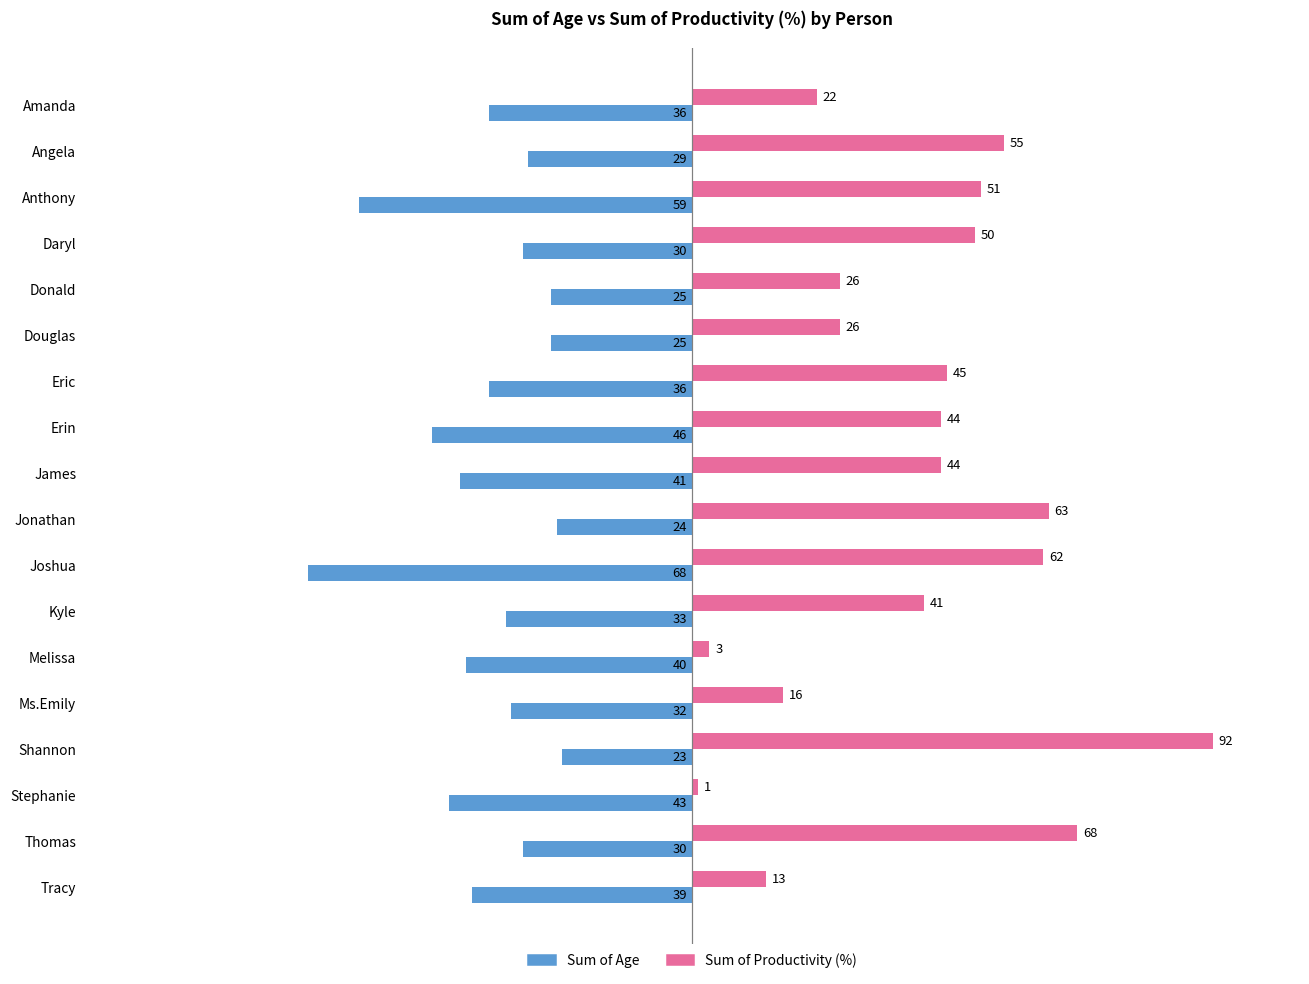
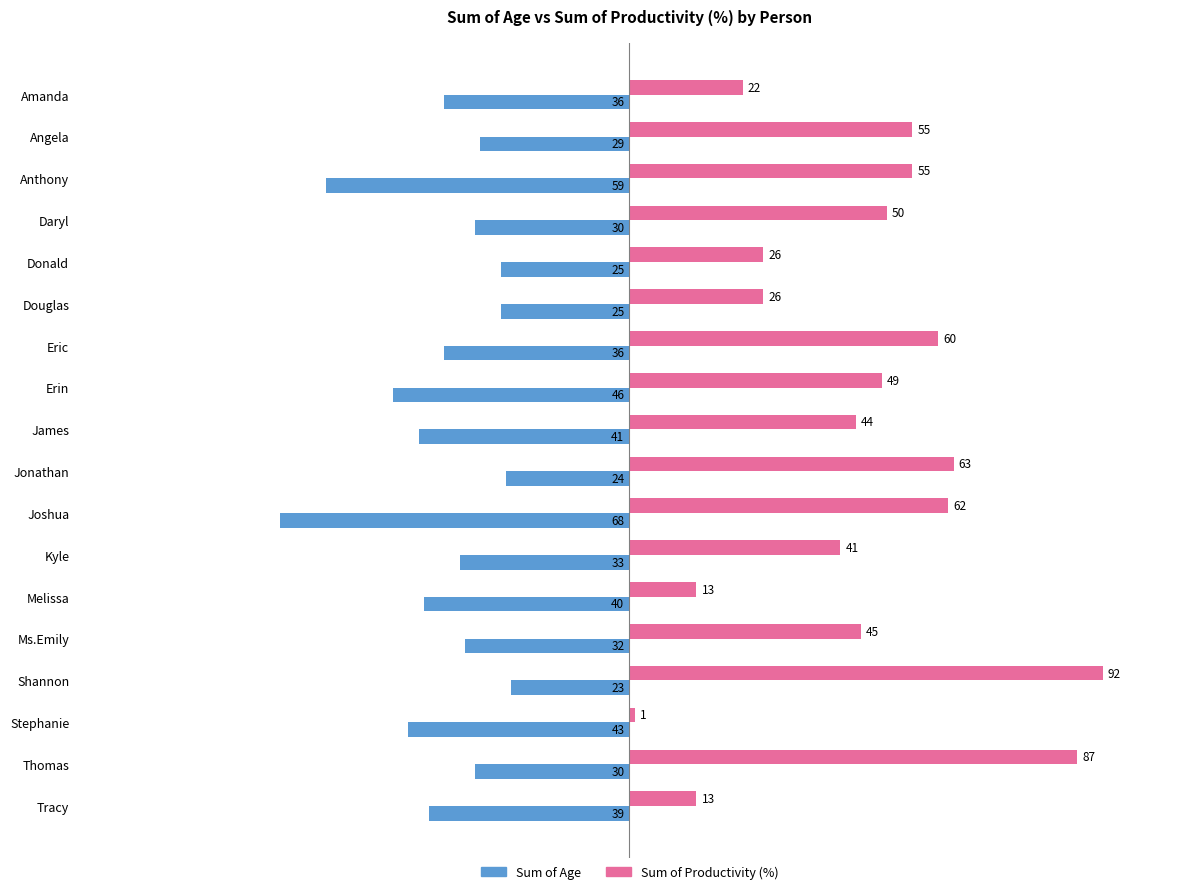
  {
    "Sum of Productivity (%)": {
      "Amanda": 22,
      "Angela": 55,
-     "Anthony": 51,
+     "Anthony": 55,
      "Daryl": 50,
      "Donald": 26,
      "Douglas": 26,
-     "Eric": 45,
-     "Erin": 44,
+     "Eric": 60,
+     "Erin": 49,
      "James": 44,
      "Jonathan": 63,
      "Joshua": 62,
      "Kyle": 41,
-     "Melissa": 3,
-     "Ms.Emily": 16,
+     "Melissa": 13,
+     "Ms.Emily": 45,
      "Shannon": 92,
      "Stephanie": 1,
-     "Thomas": 68,
+     "Thomas": 87,
      "Tracy": 13
    }
  }
